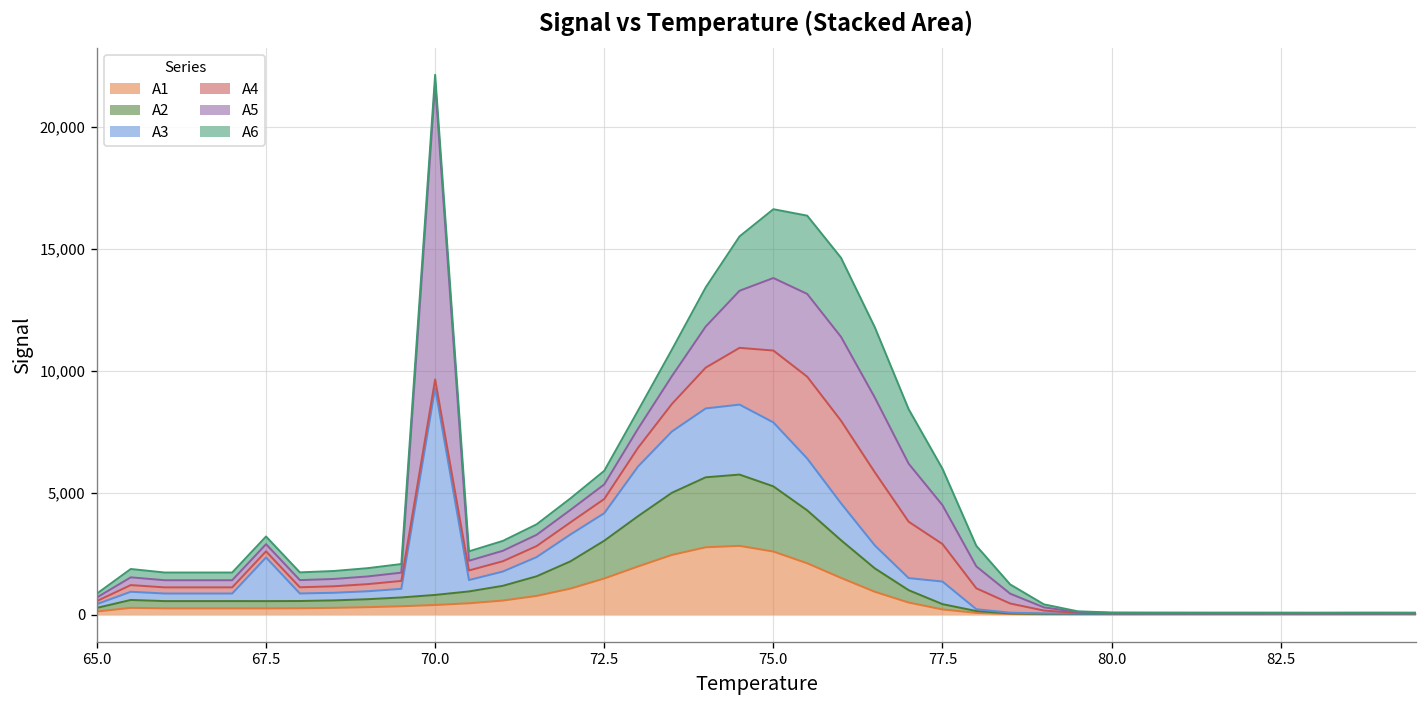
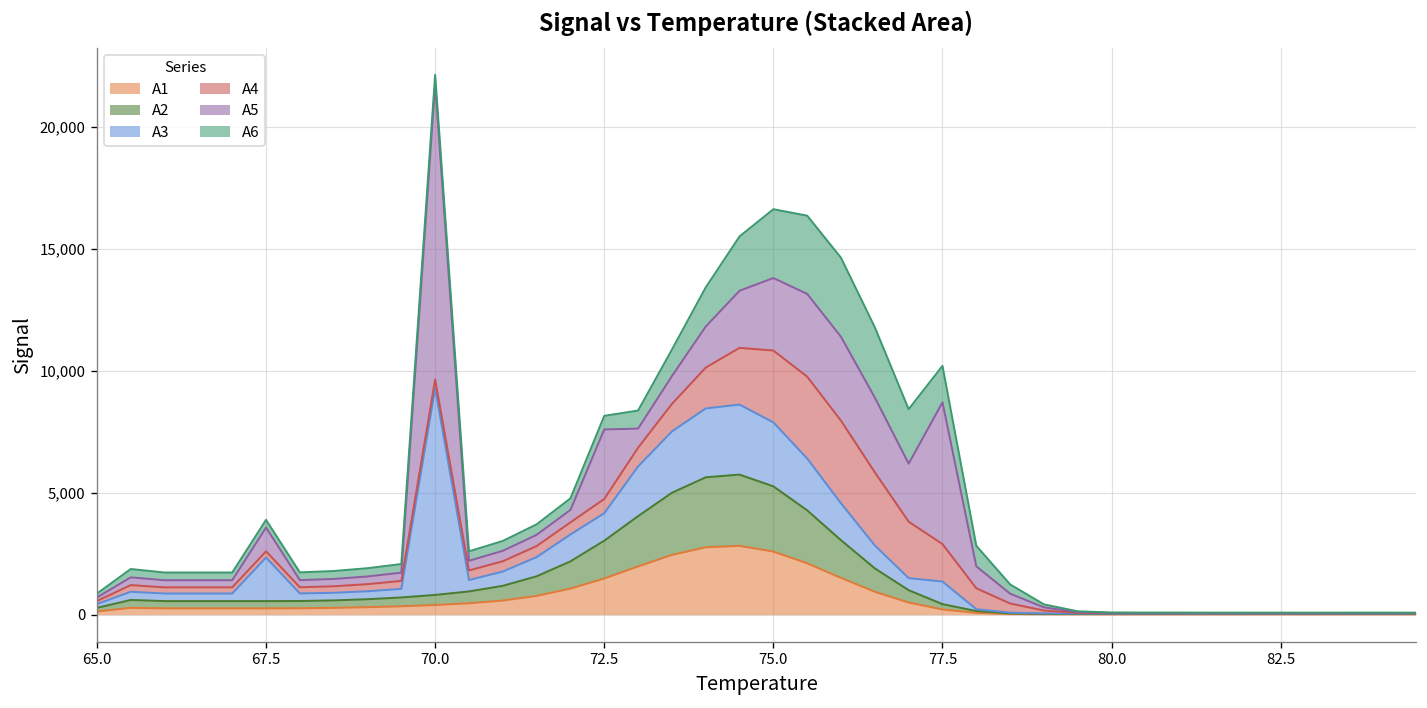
  {
    "A3": {
      "65.0": "200",
      "67.5": "1,800",
      "70.0": "8,500",
      "72.5": "1,100",
      "75.0": "2,600",
      "77.5": "900"
    },
    "A5": {
      "65.0": "100",
-     "67.5": "300",
+     "67.5": "1,000",
      "70.0": "12,100",
-     "72.5": "600",
+     "72.5": "2,800",
      "75.0": "3,000",
-     "77.5": "1,600"
+     "77.5": "5,800"
    }
  }
